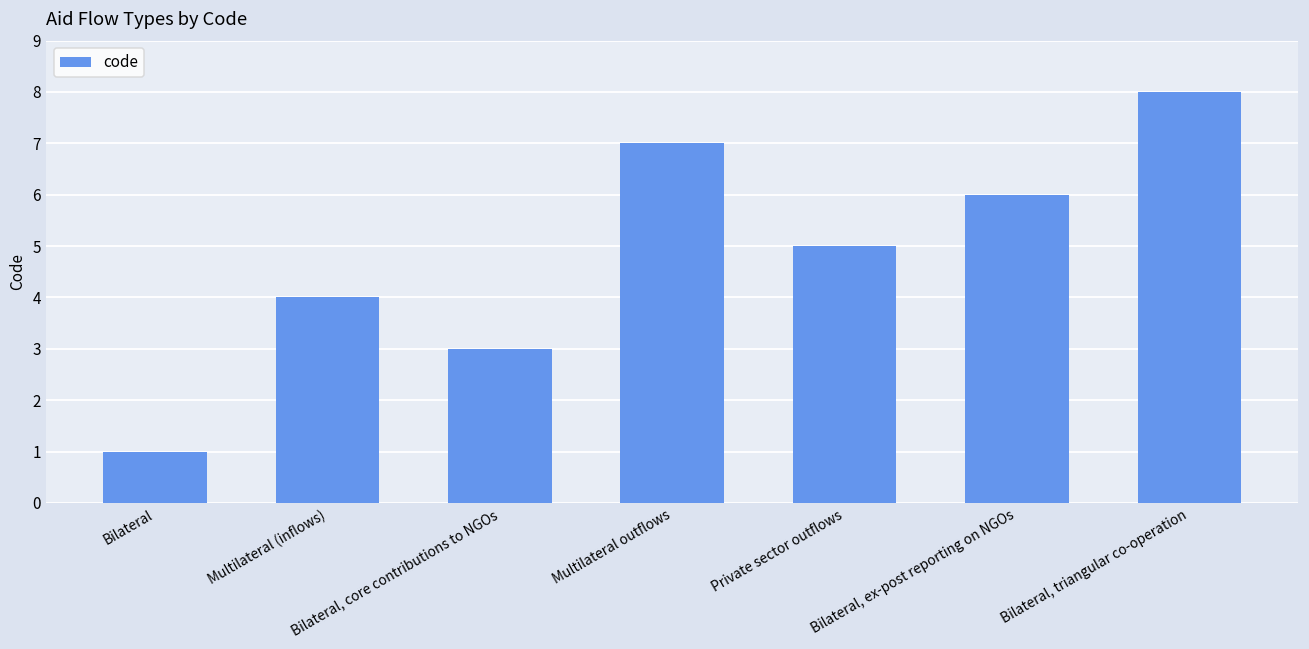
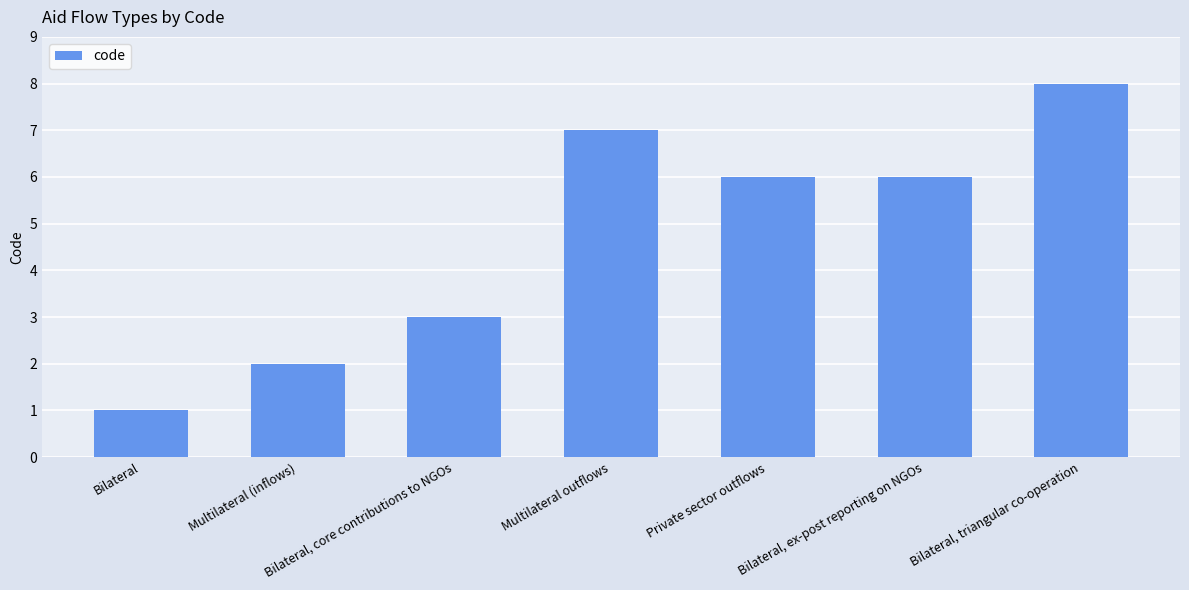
  {
    "Bilateral": 1,
-   "Multilateral (inflows)": 4,
+   "Multilateral (inflows)": 2,
    "Bilateral, core contributions to NGOs": 3,
    "Multilateral outflows": 7,
-   "Private sector outflows": 5,
+   "Private sector outflows": 6,
    "Bilateral, ex-post reporting on NGOs": 6,
    "Bilateral, triangular co-operation": 8
  }
